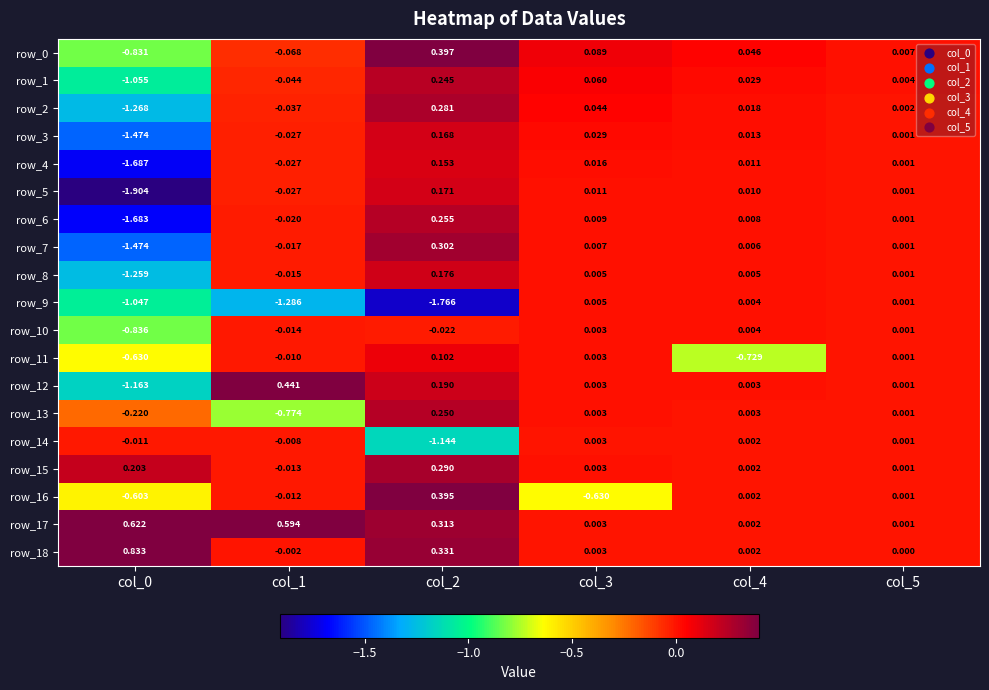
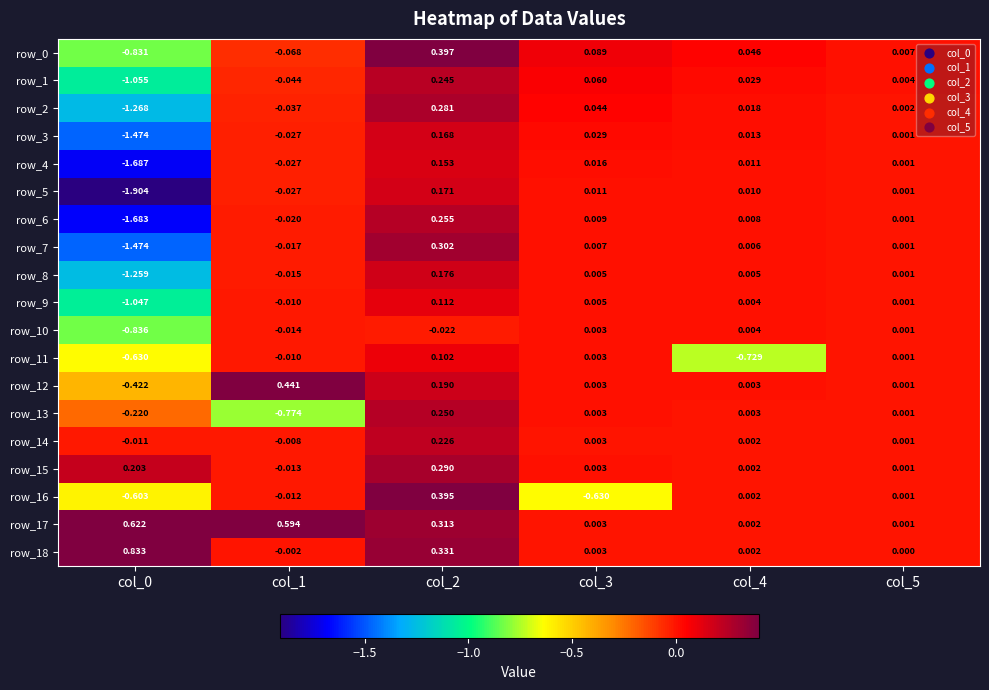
  {
    "row_0": {
      "col_0": -0.831,
      "col_1": -0.068,
      "col_2": 0.397,
      "col_3": 0.089,
      "col_4": 0.046,
      "col_5": 0.007
    },
    "row_1": {
      "col_0": -1.055,
      "col_1": -0.044,
      "col_2": 0.245,
      "col_3": 0.060,
      "col_4": 0.029,
      "col_5": 0.004
    },
    "row_2": {
      "col_0": -1.268,
      "col_1": -0.037,
      "col_2": 0.281,
      "col_3": 0.044,
      "col_4": 0.018,
      "col_5": 0.002
    },
    "row_3": {
      "col_0": -1.474,
      "col_1": -0.027,
      "col_2": 0.168,
      "col_3": 0.029,
      "col_4": 0.013,
      "col_5": 0.001
    },
    "row_4": {
      "col_0": -1.687,
      "col_1": -0.027,
      "col_2": 0.153,
      "col_3": 0.016,
      "col_4": 0.011,
      "col_5": 0.001
    },
    "row_5": {
      "col_0": -1.904,
      "col_1": -0.027,
      "col_2": 0.171,
      "col_3": 0.011,
      "col_4": 0.010,
      "col_5": 0.001
    },
    "row_6": {
      "col_0": -1.683,
      "col_1": -0.020,
      "col_2": 0.255,
      "col_3": 0.009,
      "col_4": 0.008,
      "col_5": 0.001
    },
    "row_7": {
      "col_0": -1.474,
      "col_1": -0.017,
      "col_2": 0.302,
      "col_3": 0.007,
      "col_4": 0.006,
      "col_5": 0.001
    },
    "row_8": {
      "col_0": -1.259,
      "col_1": -0.015,
      "col_2": 0.176,
      "col_3": 0.005,
      "col_4": 0.005,
      "col_5": 0.001
    },
    "row_9": {
      "col_0": -1.047,
-     "col_1": -1.286,
-     "col_2": -1.766,
+     "col_1": -0.010,
+     "col_2": 0.112,
      "col_3": 0.005,
      "col_4": 0.004,
      "col_5": 0.001
    },
    "row_10": {
      "col_0": -0.836,
      "col_1": -0.014,
      "col_2": -0.022,
      "col_3": 0.003,
      "col_4": 0.004,
      "col_5": 0.001
    },
    "row_11": {
      "col_0": -0.630,
      "col_1": -0.010,
      "col_2": 0.102,
      "col_3": 0.003,
      "col_4": -0.729,
      "col_5": 0.001
    },
    "row_12": {
-     "col_0": -1.163,
+     "col_0": -0.422,
      "col_1": 0.441,
      "col_2": 0.190,
      "col_3": 0.003,
      "col_4": 0.003,
      "col_5": 0.001
    },
    "row_13": {
      "col_0": -0.220,
      "col_1": -0.774,
      "col_2": 0.250,
      "col_3": 0.003,
      "col_4": 0.003,
      "col_5": 0.001
    },
    "row_14": {
      "col_0": -0.011,
      "col_1": -0.008,
-     "col_2": -1.144,
+     "col_2": 0.226,
      "col_3": 0.003,
      "col_4": 0.002,
      "col_5": 0.001
    },
    "row_15": {
      "col_0": 0.203,
      "col_1": -0.013,
      "col_2": 0.290,
      "col_3": 0.003,
      "col_4": 0.002,
      "col_5": 0.001
    },
    "row_16": {
      "col_0": -0.603,
      "col_1": -0.012,
      "col_2": 0.395,
      "col_3": -0.630,
      "col_4": 0.002,
      "col_5": 0.001
    },
    "row_17": {
      "col_0": 0.622,
      "col_1": 0.594,
      "col_2": 0.313,
      "col_3": 0.003,
      "col_4": 0.002,
      "col_5": 0.001
    },
    "row_18": {
      "col_0": 0.833,
      "col_1": -0.002,
      "col_2": 0.331,
      "col_3": 0.003,
      "col_4": 0.002,
      "col_5": 0.000
    }
  }
